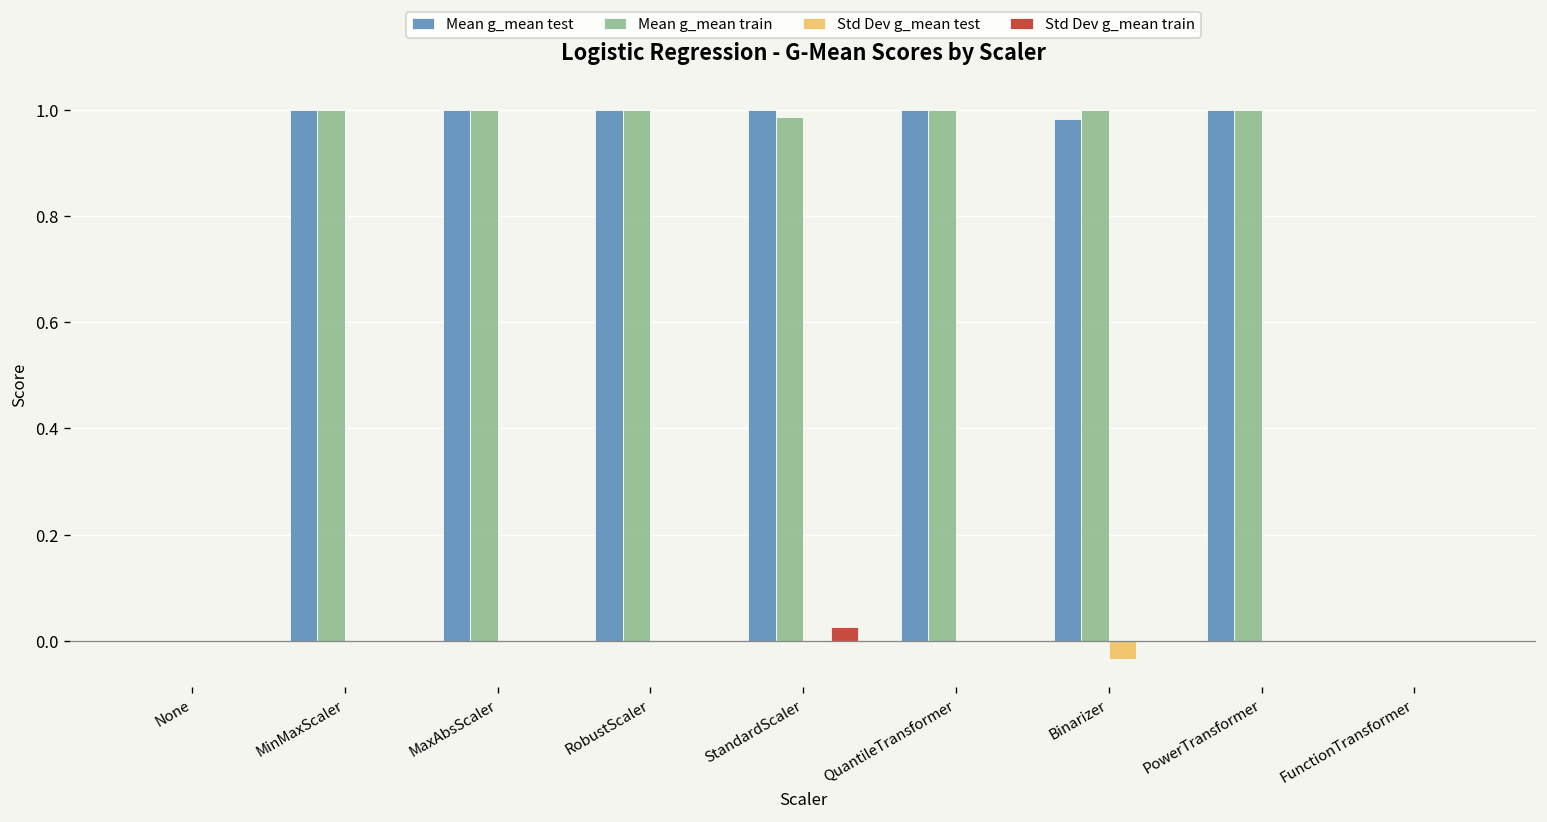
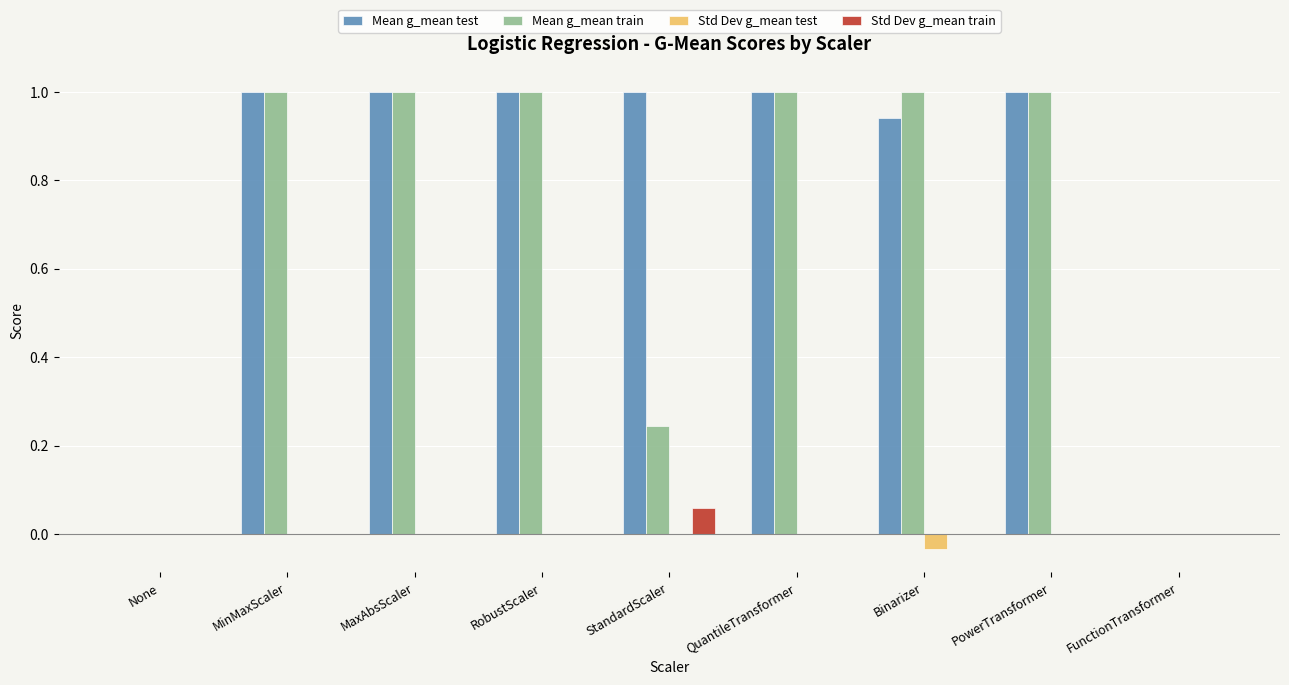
  {
    "Mean g_mean test": {
      "None": 0.00,
      "MinMaxScaler": 1.00,
      "MaxAbsScaler": 1.00,
      "RobustScaler": 1.00,
      "StandardScaler": 1.00,
      "QuantileTransformer": 1.00,
-     "Binarizer": 0.98,
+     "Binarizer": 0.94,
      "PowerTransformer": 1.00,
      "FunctionTransformer": 0.00
    },
    "Mean g_mean train": {
      "None": 0.00,
      "MinMaxScaler": 1.00,
      "MaxAbsScaler": 1.00,
      "RobustScaler": 1.00,
-     "StandardScaler": 0.99,
+     "StandardScaler": 0.25,
      "QuantileTransformer": 1.00,
      "Binarizer": 1.00,
      "PowerTransformer": 1.00,
      "FunctionTransformer": 0.00
    },
    "Std Dev g_mean test": {
      "None": 0.00,
      "MinMaxScaler": 0.00,
      "MaxAbsScaler": 0.00,
      "RobustScaler": 0.00,
      "StandardScaler": 0.00,
      "QuantileTransformer": 0.00,
      "Binarizer": -0.03,
      "PowerTransformer": 0.00,
      "FunctionTransformer": 0.00
    },
    "Std Dev g_mean train": {
      "None": 0.00,
      "MinMaxScaler": 0.00,
      "MaxAbsScaler": 0.00,
      "RobustScaler": 0.00,
-     "StandardScaler": 0.03,
+     "StandardScaler": 0.06,
      "QuantileTransformer": 0.00,
      "Binarizer": 0.00,
      "PowerTransformer": 0.00,
      "FunctionTransformer": 0.00
    }
  }
